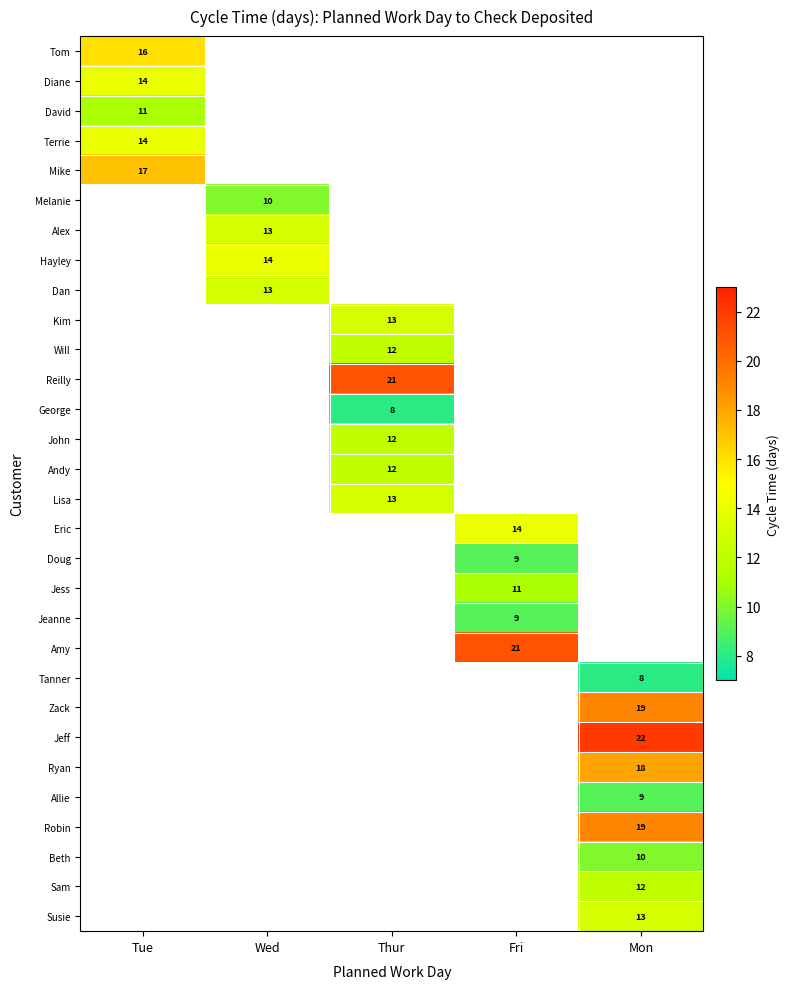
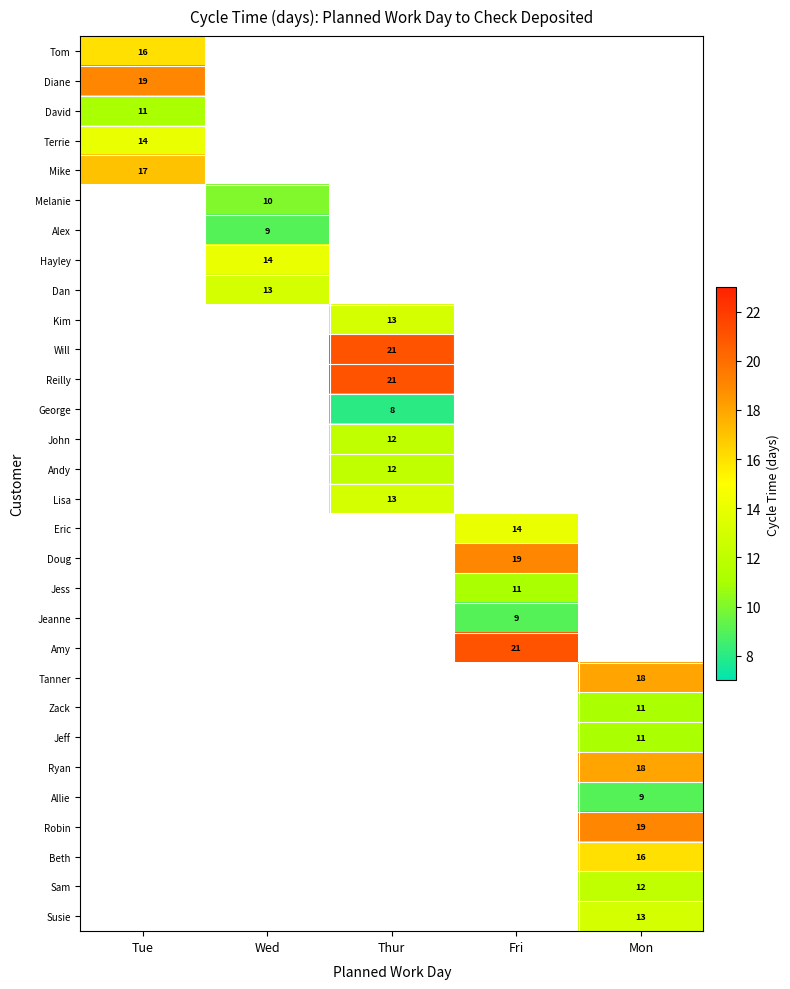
  {
    "Tom": {
      "Tue": 16
    },
    "Diane": {
-     "Tue": 14
+     "Tue": 19
    },
    "David": {
      "Tue": 11
    },
    "Terrie": {
      "Tue": 14
    },
    "Mike": {
      "Tue": 17
    },
    "Melanie": {
      "Wed": 10
    },
    "Alex": {
-     "Wed": 13
+     "Wed": 9
    },
    "Hayley": {
      "Wed": 14
    },
    "Dan": {
      "Wed": 13
    },
    "Kim": {
      "Thur": 13
    },
    "Will": {
-     "Thur": 12
+     "Thur": 21
    },
    "Reilly": {
      "Thur": 21
    },
    "George": {
      "Thur": 8
    },
    "John": {
      "Thur": 12
    },
    "Andy": {
      "Thur": 12
    },
    "Lisa": {
      "Thur": 13
    },
    "Eric": {
      "Fri": 14
    },
    "Doug": {
-     "Fri": 9
+     "Fri": 19
    },
    "Jess": {
      "Fri": 11
    },
    "Jeanne": {
      "Fri": 9
    },
    "Amy": {
      "Fri": 21
    },
    "Tanner": {
-     "Mon": 8
+     "Mon": 18
    },
    "Zack": {
-     "Mon": 19
+     "Mon": 11
    },
    "Jeff": {
-     "Mon": 22
+     "Mon": 11
    },
    "Ryan": {
      "Mon": 18
    },
    "Allie": {
      "Mon": 9
    },
    "Robin": {
      "Mon": 19
    },
    "Beth": {
-     "Mon": 10
+     "Mon": 16
    },
    "Sam": {
      "Mon": 12
    },
    "Susie": {
      "Mon": 13
    }
  }
